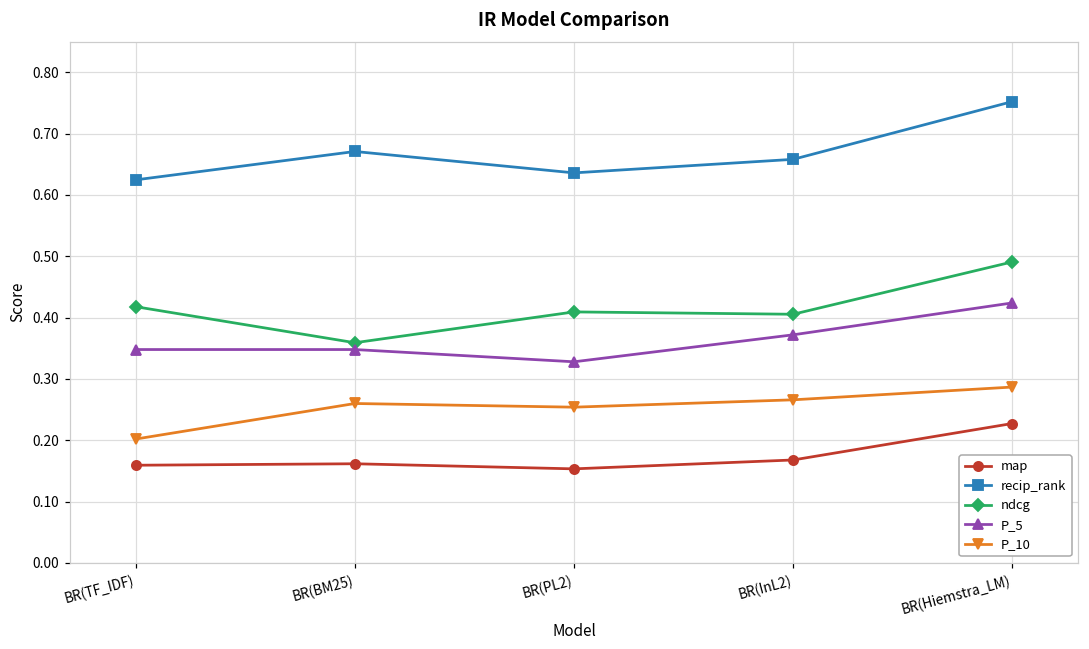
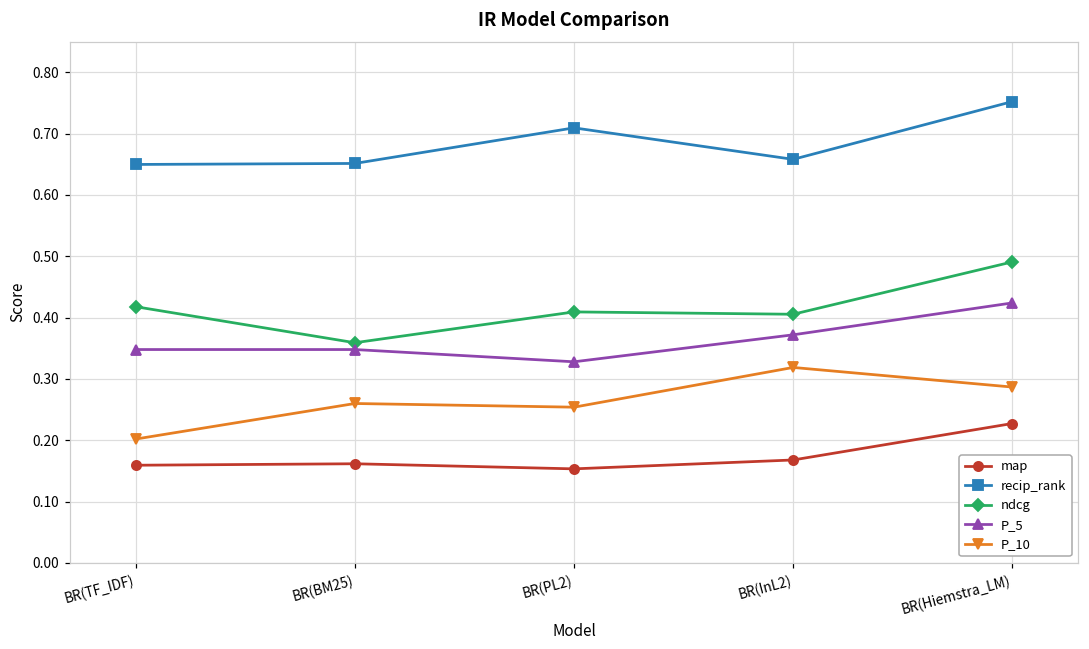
  {
    "map": {
      "BR(TF_IDF)": 0.16,
      "BR(BM25)": 0.16,
      "BR(PL2)": 0.15,
      "BR(InL2)": 0.17,
      "BR(Hiemstra_LM)": 0.23
    },
    "recip_rank": {
-     "BR(TF_IDF)": 0.62,
-     "BR(BM25)": 0.67,
-     "BR(PL2)": 0.64,
+     "BR(TF_IDF)": 0.65,
+     "BR(BM25)": 0.65,
+     "BR(PL2)": 0.71,
      "BR(InL2)": 0.66,
      "BR(Hiemstra_LM)": 0.75
    },
    "ndcg": {
      "BR(TF_IDF)": 0.42,
      "BR(BM25)": 0.36,
      "BR(PL2)": 0.41,
      "BR(InL2)": 0.41,
      "BR(Hiemstra_LM)": 0.49
    },
    "P_5": {
      "BR(TF_IDF)": 0.35,
      "BR(BM25)": 0.35,
      "BR(PL2)": 0.33,
      "BR(InL2)": 0.37,
      "BR(Hiemstra_LM)": 0.42
    },
    "P_10": {
      "BR(TF_IDF)": 0.20,
      "BR(BM25)": 0.26,
      "BR(PL2)": 0.25,
-     "BR(InL2)": 0.27,
+     "BR(InL2)": 0.32,
      "BR(Hiemstra_LM)": 0.29
    }
  }
